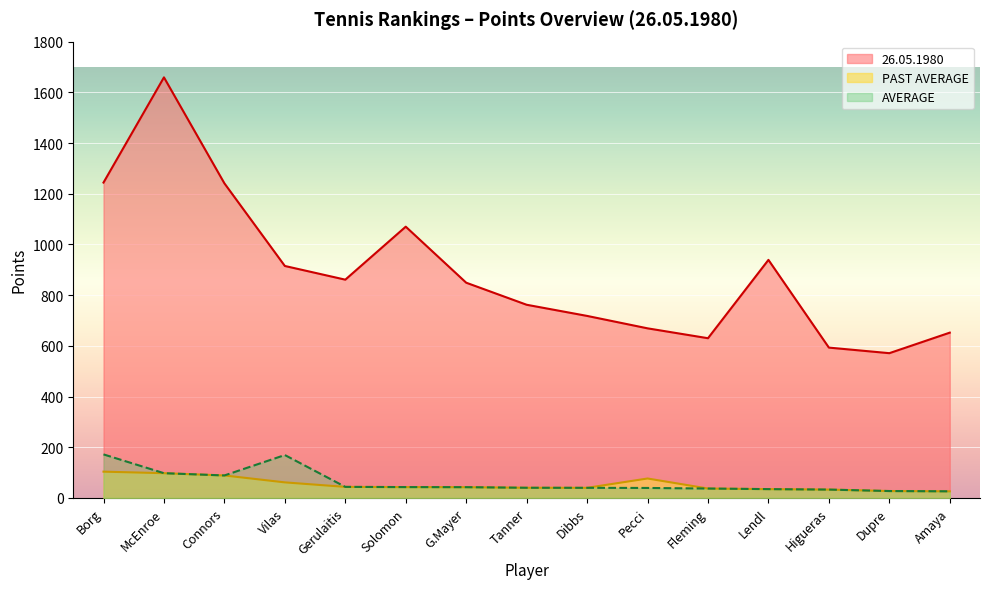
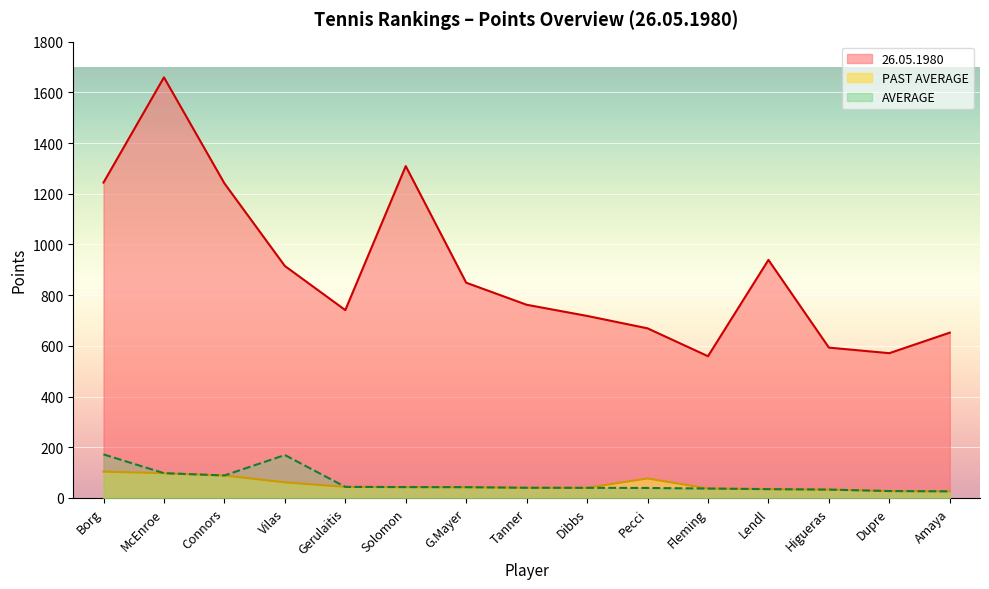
  {
    "26.05.1980": {
      "Borg": 1240,
      "McEnroe": 1660,
      "Connors": 1240,
      "Vilas": 920,
-     "Gerulaitis": 860,
-     "Solomon": 1070,
+     "Gerulaitis": 740,
+     "Solomon": 1310,
      "G.Mayer": 850,
      "Tanner": 760,
      "Dibbs": 720,
      "Pecci": 670,
-     "Fleming": 630,
+     "Fleming": 560,
      "Lendl": 940,
      "Higueras": 590,
      "Dupre": 570,
      "Amaya": 650
    },
    "PAST AVERAGE": {
      "Borg": 100,
      "Vilas": 60,
      "Pecci": 80
    },
    "AVERAGE": {
      "Borg": 170,
      "Vilas": 170,
      "Pecci": 40
    }
  }
